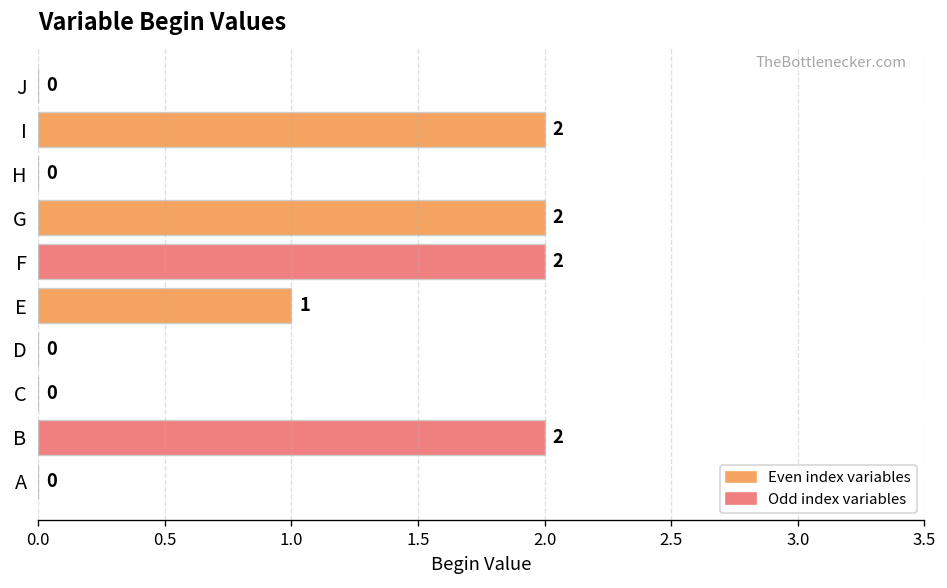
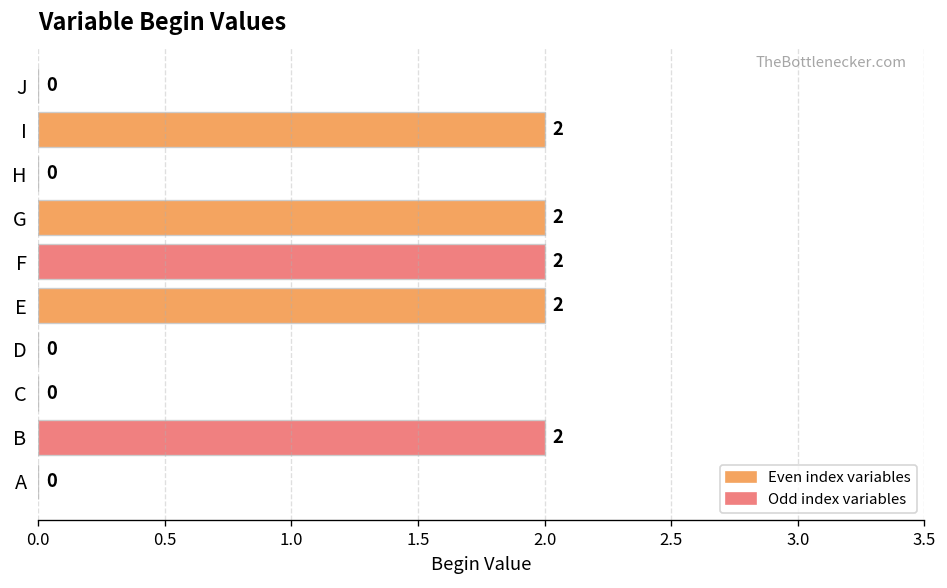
  {
    "J": 0,
    "I": 2,
    "H": 0,
    "G": 2,
    "F": 2,
-   "E": 1,
+   "E": 2,
    "D": 0,
    "C": 0,
    "B": 2,
    "A": 0
  }
